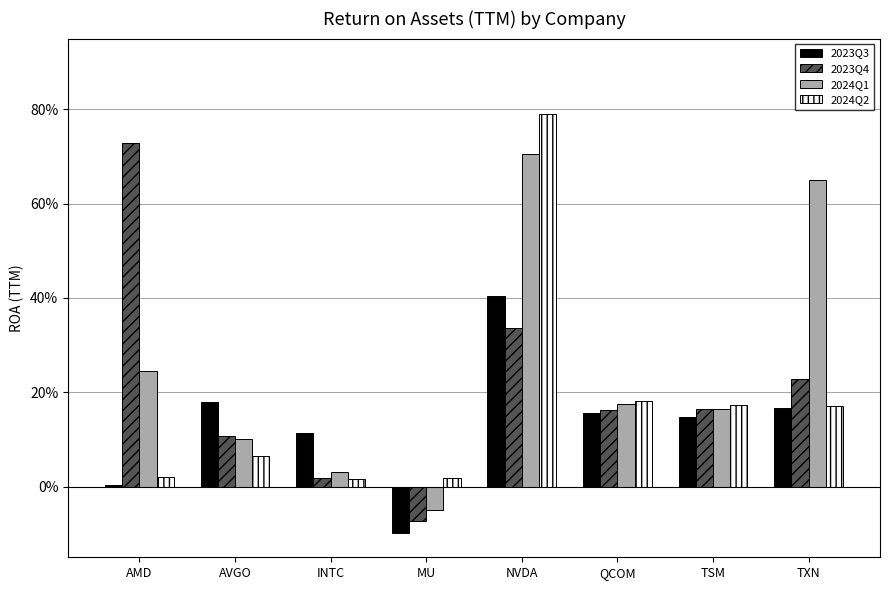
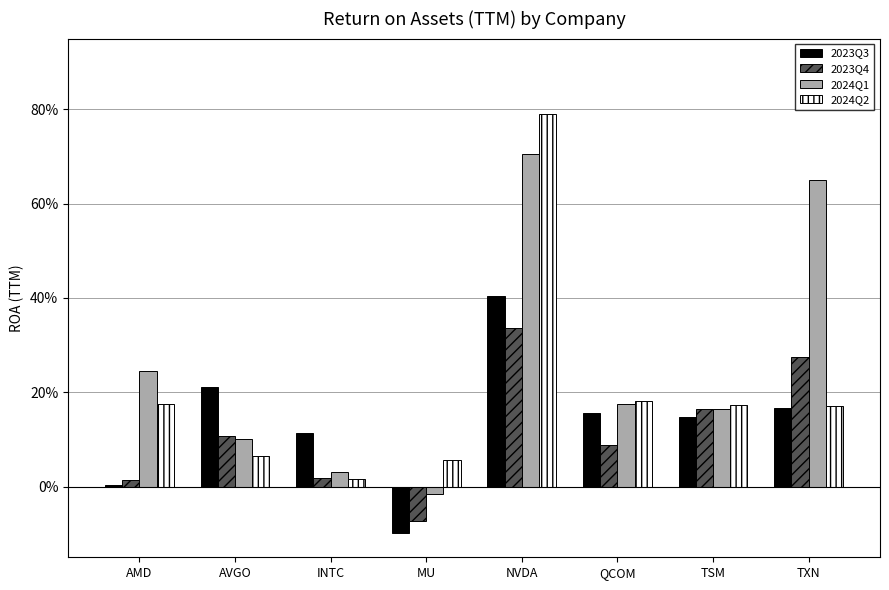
  {
    "2023Q3": {
-     "AVGO": "18%",
+     "AVGO": "21%",
      "INTC": "11%",
      "MU": "-10%",
      "NVDA": "40%",
      "QCOM": "16%",
      "TSM": "15%",
      "TXN": "17%"
    },
    "2023Q4": {
-     "AMD": "73%",
+     "AMD": "1%",
      "AVGO": "11%",
      "INTC": "2%",
      "MU": "-7%",
      "NVDA": "34%",
-     "QCOM": "16%",
+     "QCOM": "9%",
      "TSM": "17%",
-     "TXN": "23%"
+     "TXN": "28%"
    },
    "2024Q1": {
      "AMD": "25%",
      "AVGO": "10%",
      "INTC": "3%",
-     "MU": "-5%",
+     "MU": "-2%",
      "NVDA": "70%",
      "QCOM": "18%",
      "TSM": "16%",
      "TXN": "65%"
    },
    "2024Q2": {
-     "AMD": "2%",
+     "AMD": "17%",
      "AVGO": "6%",
      "INTC": "2%",
-     "MU": "2%",
+     "MU": "6%",
      "NVDA": "79%",
      "QCOM": "18%",
      "TSM": "17%",
      "TXN": "17%"
    }
  }
